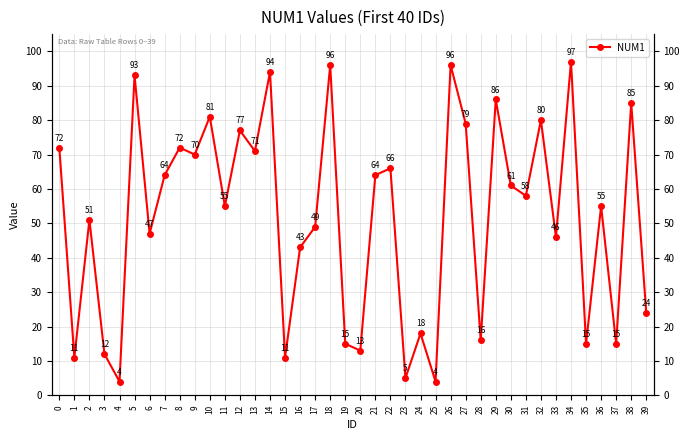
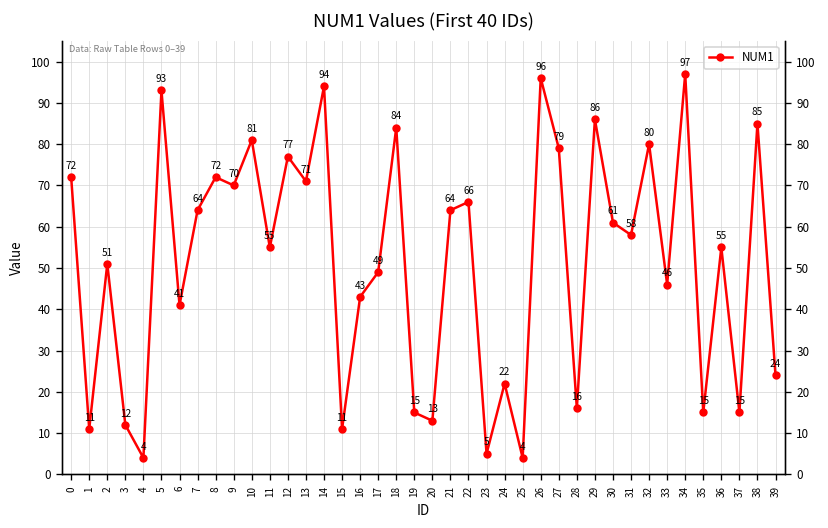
  {
    "0": 72,
    "1": 11,
    "2": 51,
    "3": 12,
    "4": 4,
    "5": 93,
-   "6": 47,
+   "6": 41,
    "7": 64,
    "8": 72,
    "9": 70,
    "10": 81,
    "11": 55,
    "12": 77,
    "13": 71,
    "14": 94,
    "15": 11,
    "16": 43,
    "17": 49,
-   "18": 96,
+   "18": 84,
    "19": 15,
    "20": 13,
    "21": 64,
    "22": 66,
    "23": 5,
-   "24": 18,
+   "24": 22,
    "25": 4,
    "26": 96,
    "27": 79,
    "28": 16,
    "29": 86,
    "30": 61,
    "31": 58,
    "32": 80,
    "33": 46,
    "34": 97,
    "35": 15,
    "36": 55,
    "37": 15,
    "38": 85,
    "39": 24
  }
